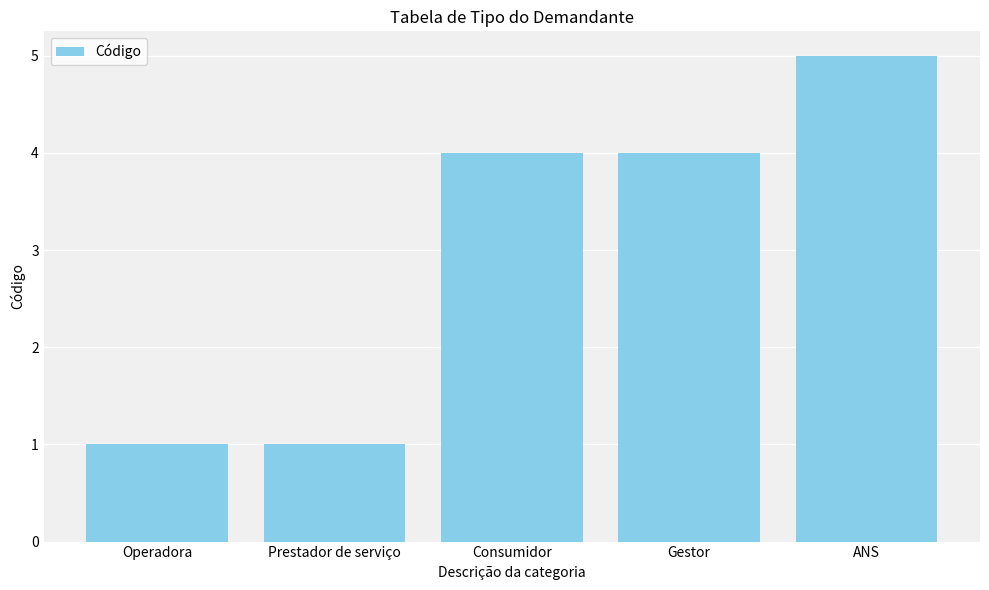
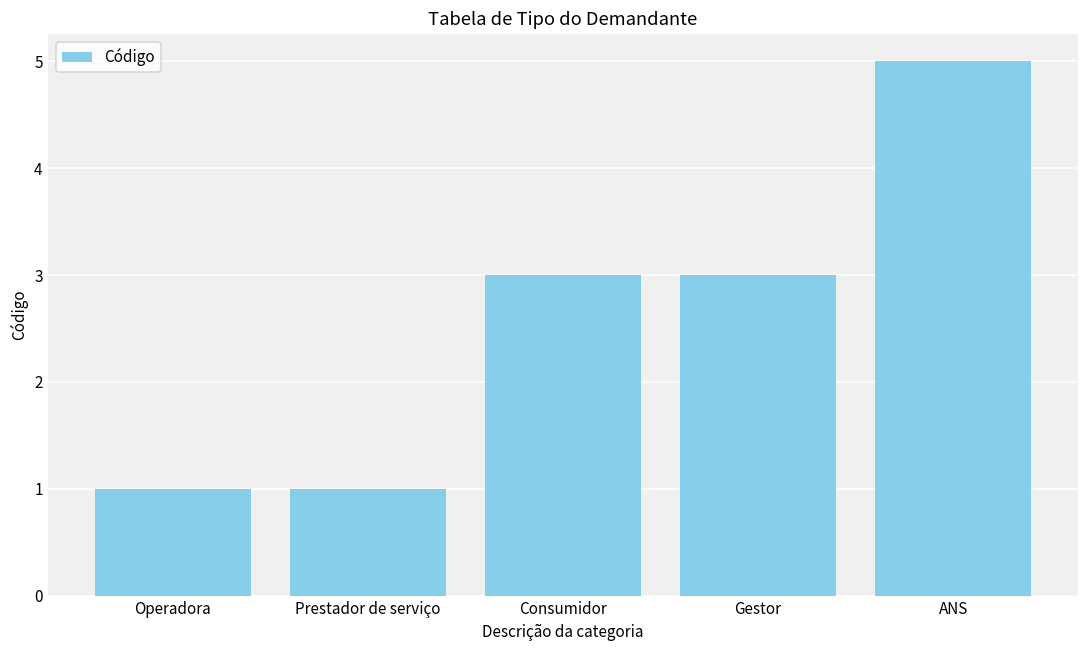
  {
    "Operadora": 1,
    "Prestador de serviço": 1,
-   "Consumidor": 4,
-   "Gestor": 4,
+   "Consumidor": 3,
+   "Gestor": 3,
    "ANS": 5
  }
